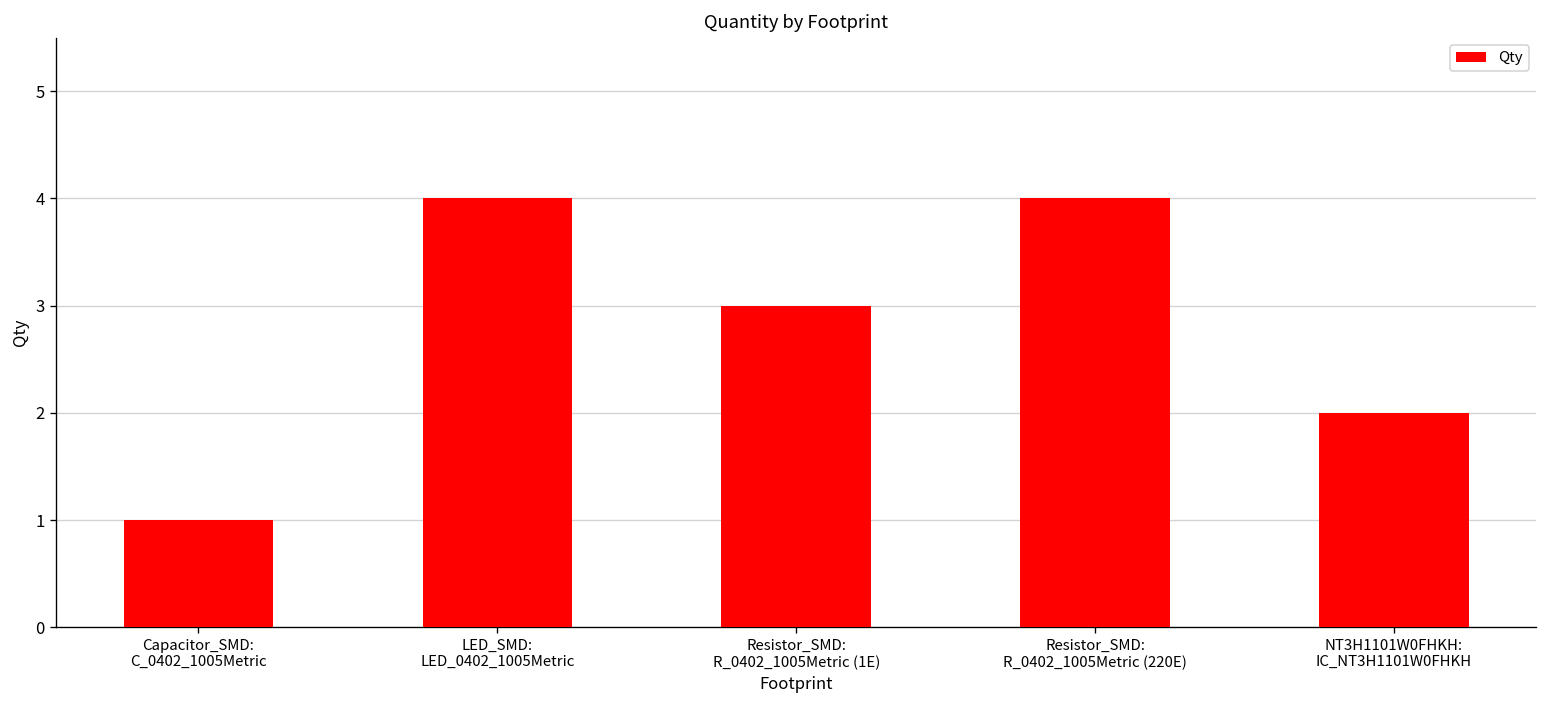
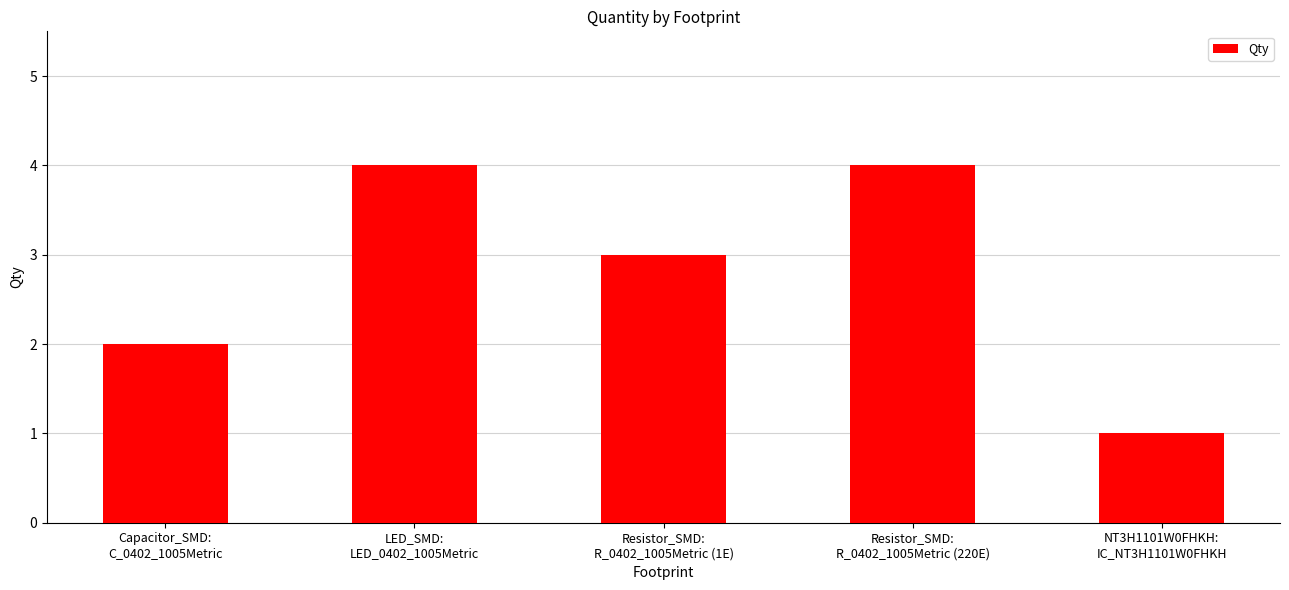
  {
-   "Capacitor_SMD: C_0402_1005Metric": 1,
+   "Capacitor_SMD: C_0402_1005Metric": 2,
    "LED_SMD: LED_0402_1005Metric": 4,
    "Resistor_SMD: R_0402_1005Metric (1E)": 3,
    "Resistor_SMD: R_0402_1005Metric (220E)": 4,
-   "NT3H1101W0FHKH: IC_NT3H1101W0FHKH": 2
+   "NT3H1101W0FHKH: IC_NT3H1101W0FHKH": 1
  }
